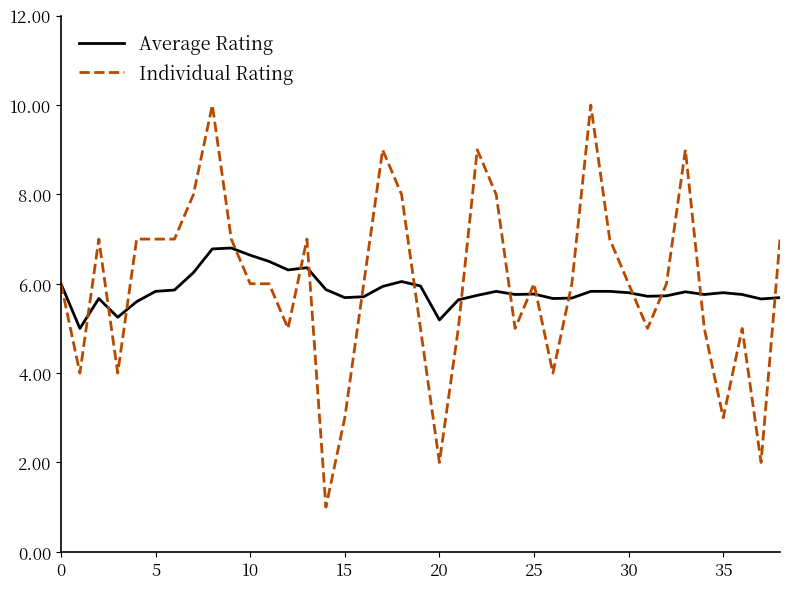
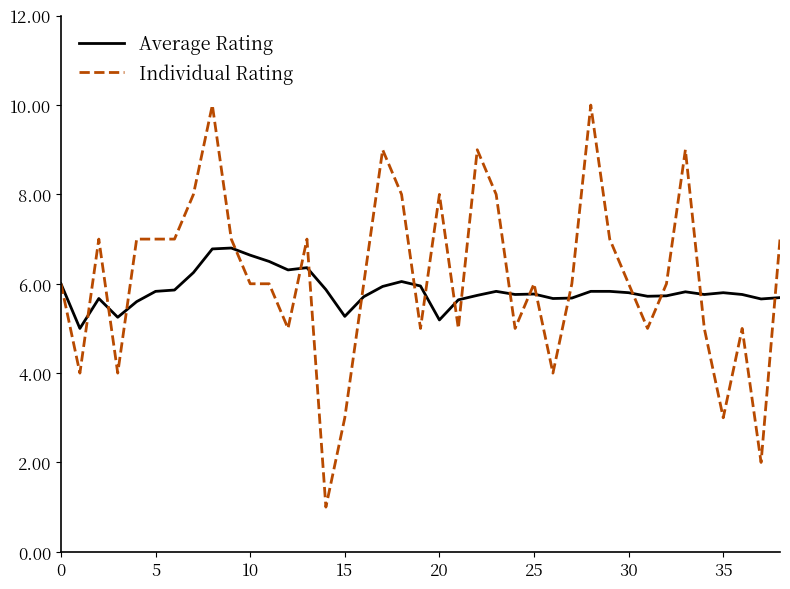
  {
    "Average Rating": {
      "5": 5.8,
      "10": 6.6,
-     "15": 5.7,
+     "15": 5.3,
      "20": 5.2,
      "25": 5.8,
      "30": 5.8,
      "35": 5.8
    },
    "Individual Rating": {
      "5": 7,
      "10": 6,
      "15": 3,
-     "20": 2,
+     "20": 8,
      "25": 6,
      "30": 6,
      "35": 3
    }
  }
